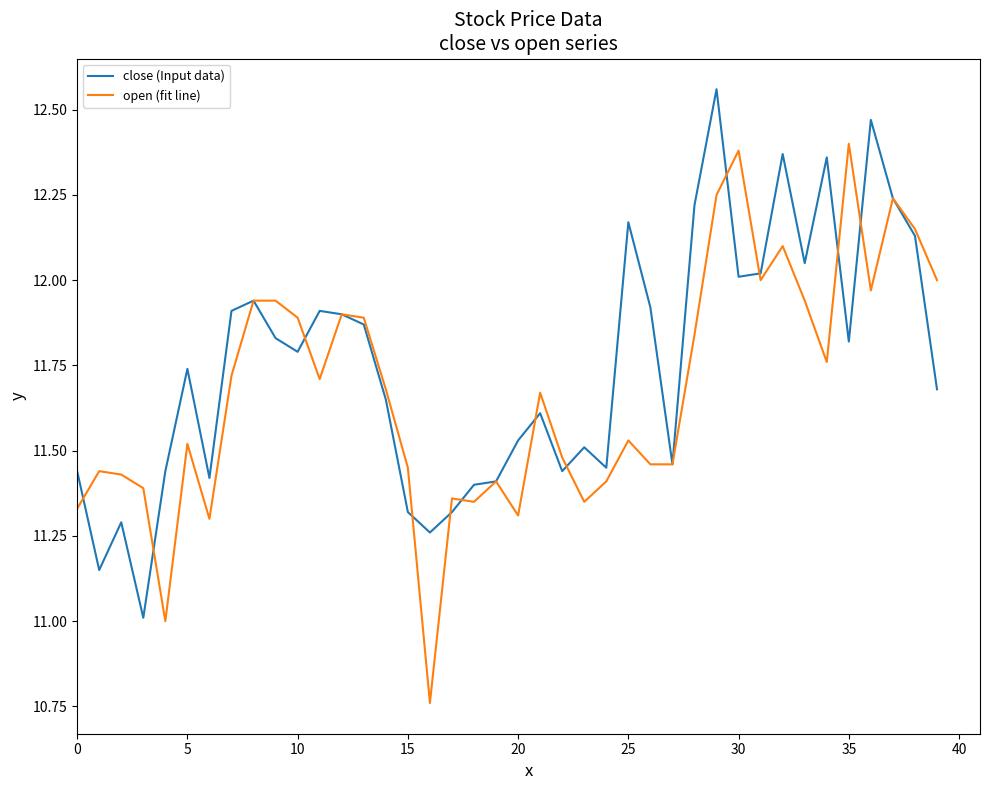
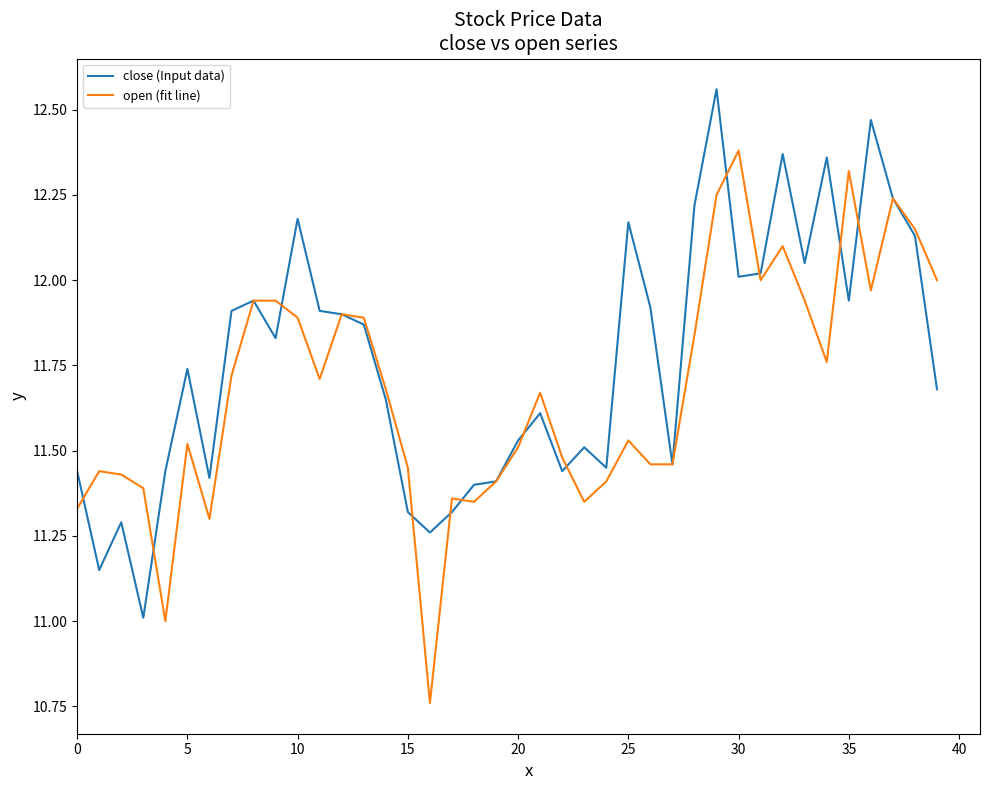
  {
    "close (Input data)": {
      "0": 11.44,
      "5": 11.74,
-     "10": 11.79,
+     "10": 12.18,
      "15": 11.32,
      "20": 11.53,
      "25": 12.17,
      "30": 12.01,
-     "35": 11.82
+     "35": 11.94
    },
    "open (fit line)": {
      "0": 11.33,
      "5": 11.52,
      "10": 11.89,
      "15": 11.45,
-     "20": 11.31,
+     "20": 11.51,
      "25": 11.53,
      "30": 12.38,
-     "35": 12.40
+     "35": 12.32
    }
  }
